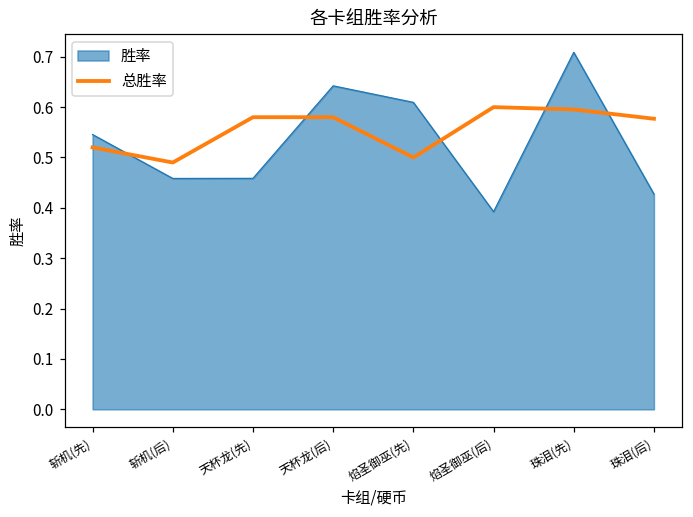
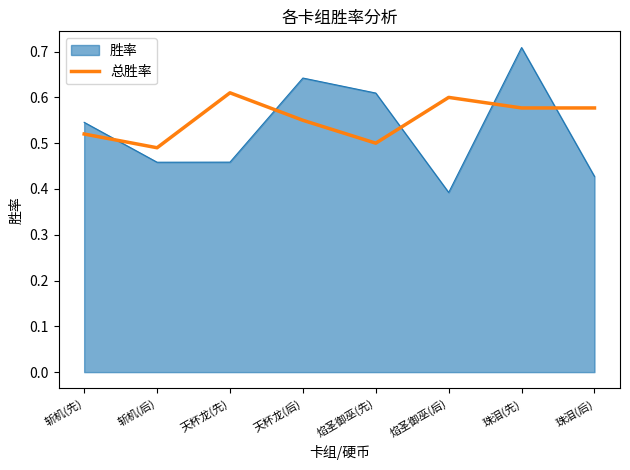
  {
    "胜率": {
      "斩机(先)": 0.55,
      "斩机(后)": 0.46,
      "天杯龙(先)": 0.46,
      "天杯龙(后)": 0.64,
      "焰圣御巫(先)": 0.61,
      "焰圣御巫(后)": 0.39,
      "珠泪(先)": 0.71,
      "珠泪(后)": 0.43
    },
    "总胜率": {
      "斩机(先)": 0.52,
      "斩机(后)": 0.49,
-     "天杯龙(先)": 0.58,
-     "天杯龙(后)": 0.58,
+     "天杯龙(先)": 0.61,
+     "天杯龙(后)": 0.55,
      "焰圣御巫(先)": 0.50,
      "焰圣御巫(后)": 0.60,
-     "珠泪(先)": 0.60,
+     "珠泪(先)": 0.58,
      "珠泪(后)": 0.58
    }
  }
